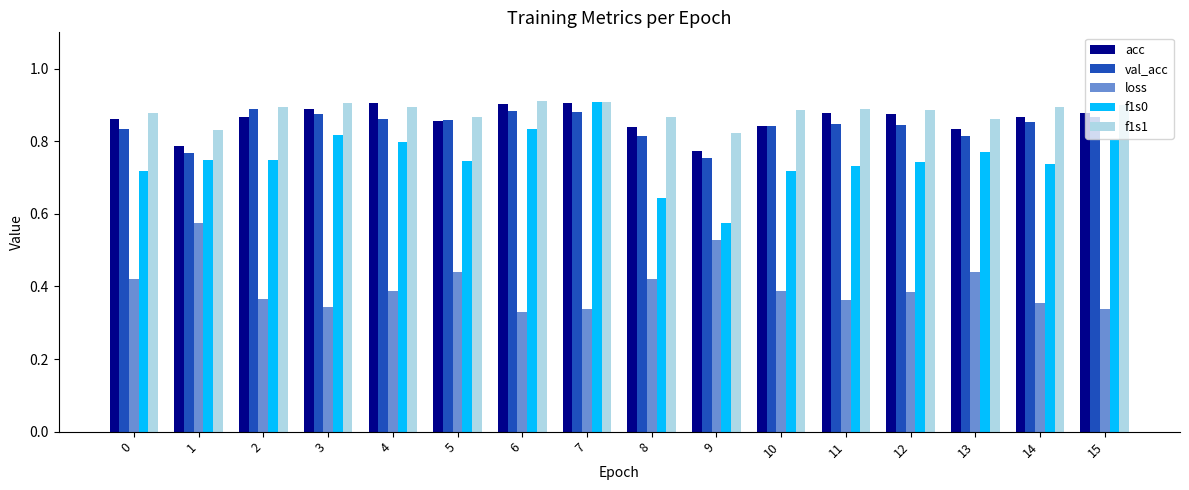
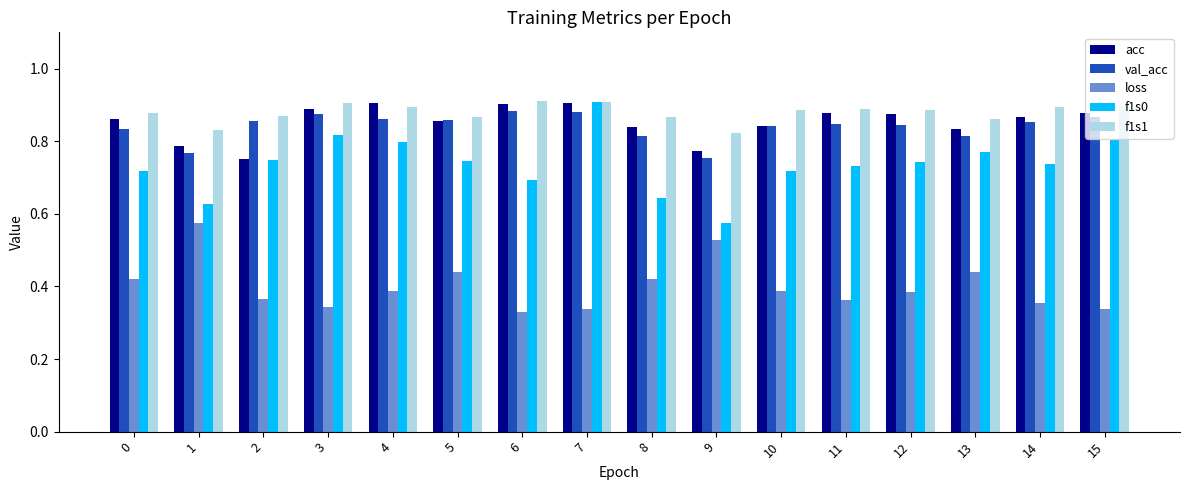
  {
    "acc": {
      "0": 0.86,
      "1": 0.79,
-     "2": 0.87,
+     "2": 0.75,
      "3": 0.89,
      "4": 0.91,
      "5": 0.85,
      "6": 0.90,
      "7": 0.91,
      "8": 0.84,
      "9": 0.77,
      "10": 0.84,
      "11": 0.88,
      "12": 0.88,
      "13": 0.83,
      "14": 0.87
    },
    "val_acc": {
      "0": 0.83,
      "1": 0.77,
-     "2": 0.89,
+     "2": 0.86,
      "3": 0.88,
      "4": 0.86,
      "5": 0.86,
      "6": 0.88,
      "7": 0.88,
      "8": 0.81,
      "9": 0.75,
      "10": 0.84,
      "11": 0.85,
      "12": 0.85,
      "13": 0.82,
      "14": 0.85
    },
    "loss": {
      "0": 0.42,
      "1": 0.57,
      "2": 0.36,
      "3": 0.34,
      "4": 0.39,
      "5": 0.44,
      "6": 0.33,
      "7": 0.34,
      "8": 0.42,
      "9": 0.53,
      "10": 0.39,
      "11": 0.36,
      "12": 0.39,
      "13": 0.44,
      "14": 0.35,
      "15": 0.34
    },
    "f1s0": {
      "0": 0.72,
-     "1": 0.75,
+     "1": 0.63,
      "2": 0.75,
      "3": 0.82,
      "4": 0.80,
      "5": 0.75,
-     "6": 0.83,
+     "6": 0.69,
      "7": 0.91,
      "8": 0.64,
      "9": 0.57,
      "10": 0.72,
      "11": 0.73,
      "12": 0.74,
      "13": 0.77,
      "14": 0.74,
      "15": 0.80
    },
    "f1s1": {
      "0": 0.88,
      "1": 0.83,
-     "2": 0.89,
+     "2": 0.87,
      "3": 0.91,
      "4": 0.89,
      "5": 0.87,
      "6": 0.91,
      "7": 0.91,
      "8": 0.87,
      "9": 0.82,
      "10": 0.89,
      "11": 0.89,
      "12": 0.89,
      "13": 0.86,
      "14": 0.89
    }
  }
